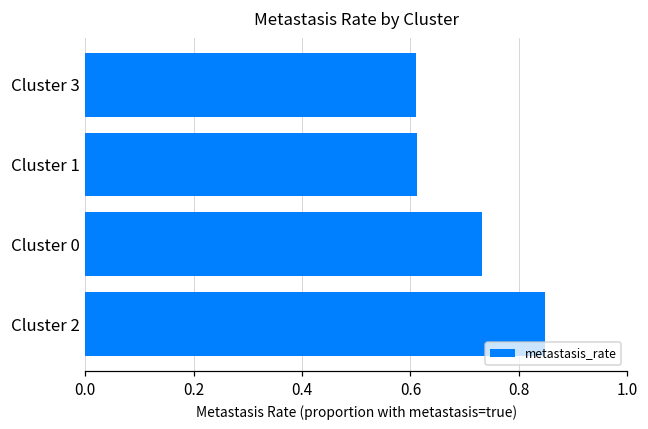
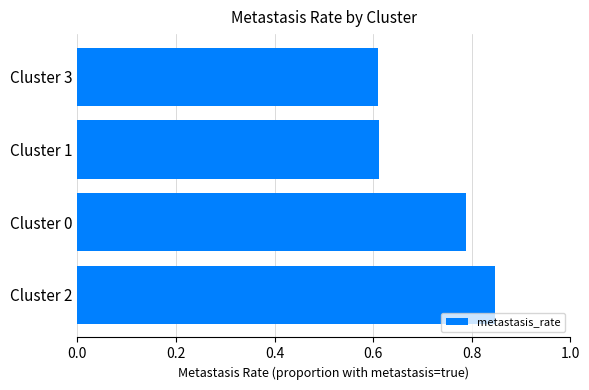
  {
    "Cluster 3": 0.61,
    "Cluster 1": 0.61,
-   "Cluster 0": 0.73,
+   "Cluster 0": 0.79,
    "Cluster 2": 0.85
  }
